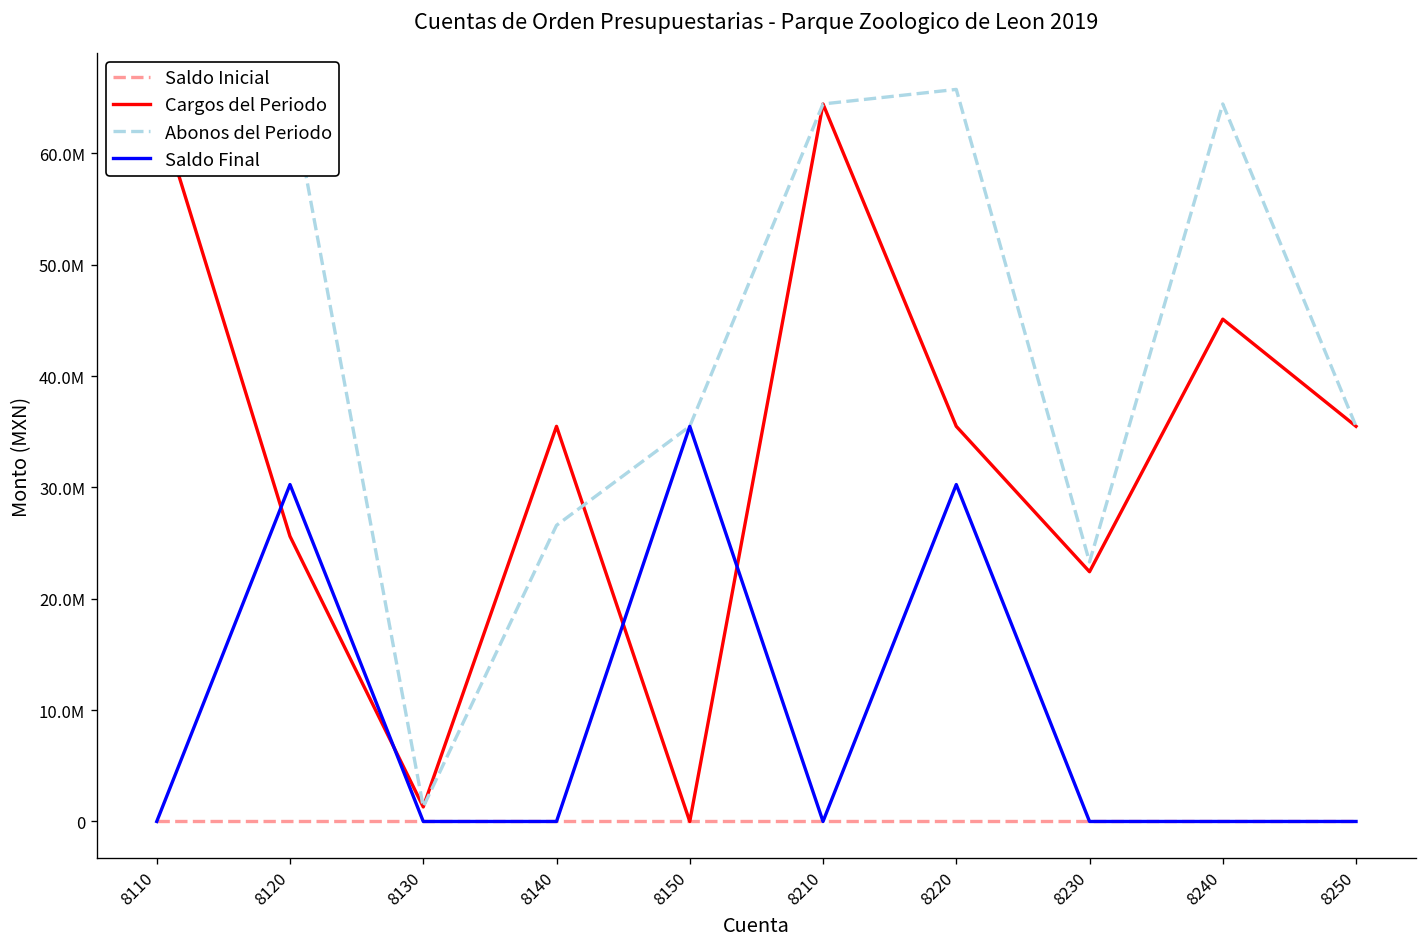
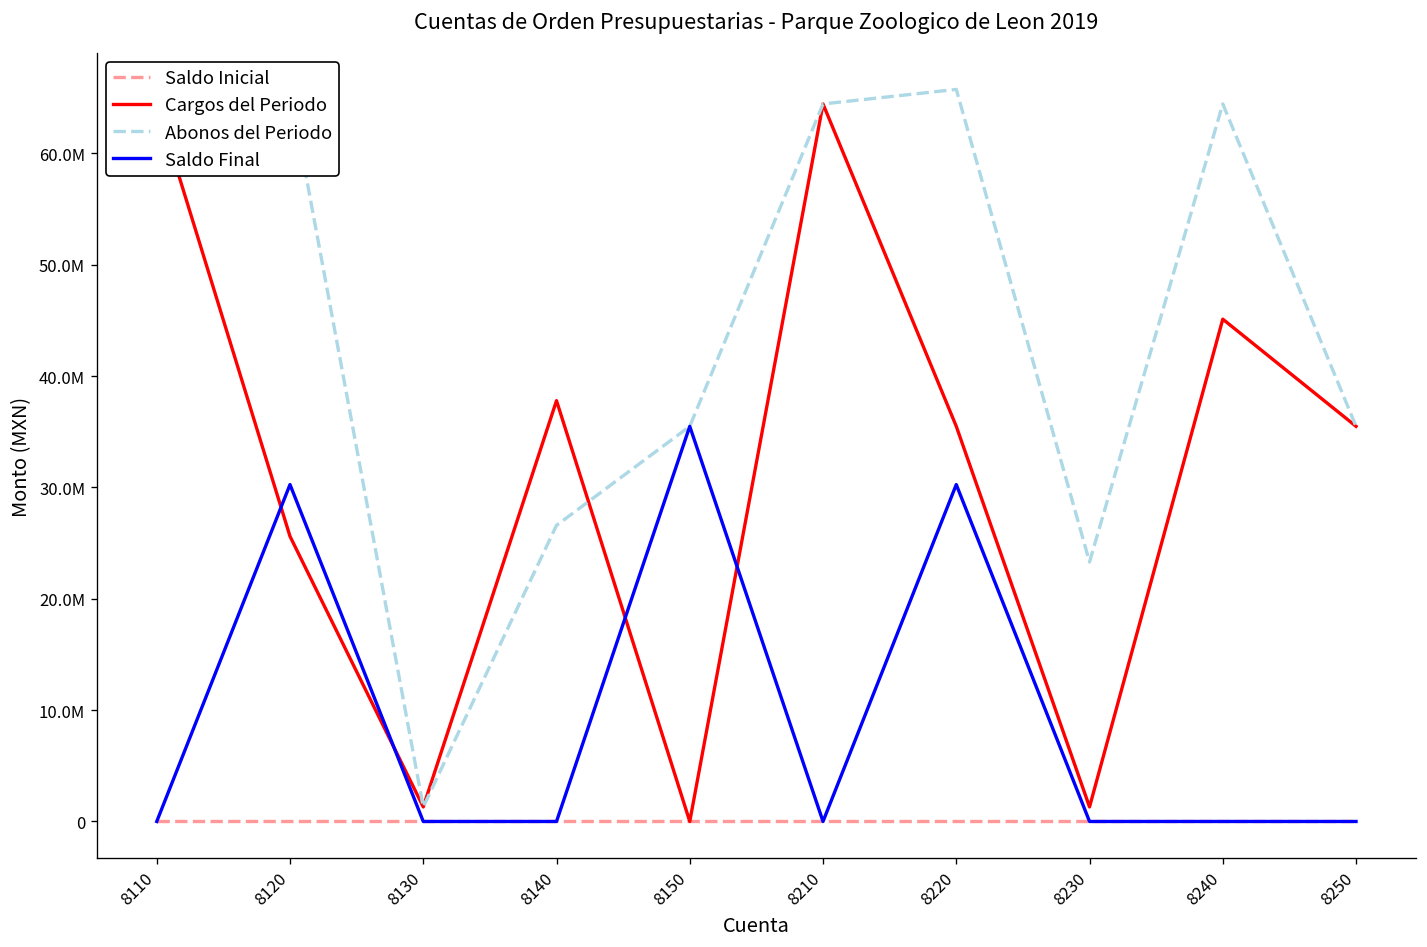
  {
    "Saldo Inicial": {
      "8120": 0,
      "8220": 0
    },
    "Cargos del Periodo": {
      "8120": 26000000,
-     "8140": 35000000,
+     "8140": 38000000,
      "8220": 35000000,
-     "8230": 22000000,
+     "8230": 1000000,
      "8240": 45000000
    },
    "Abonos del Periodo": {
      "8140": 27000000,
      "8220": 66000000,
      "8230": 23000000,
      "8240": 64000000
    },
    "Saldo Final": {
      "8120": 30000000,
      "8220": 30000000
    }
  }
